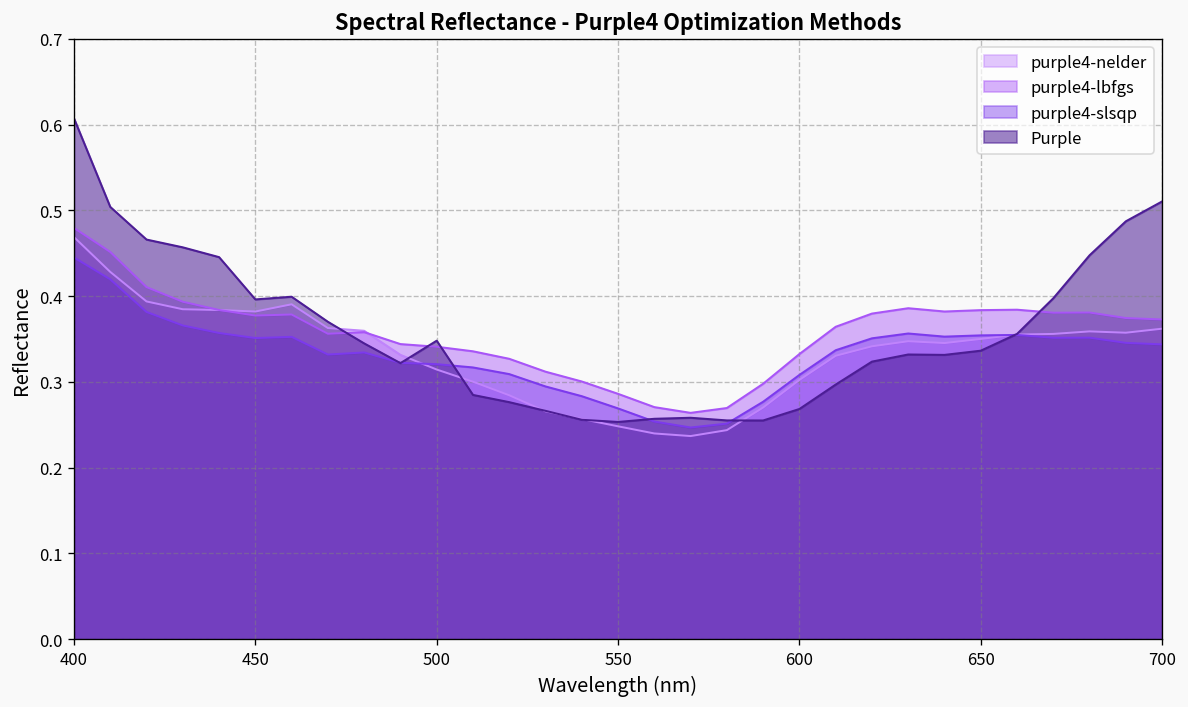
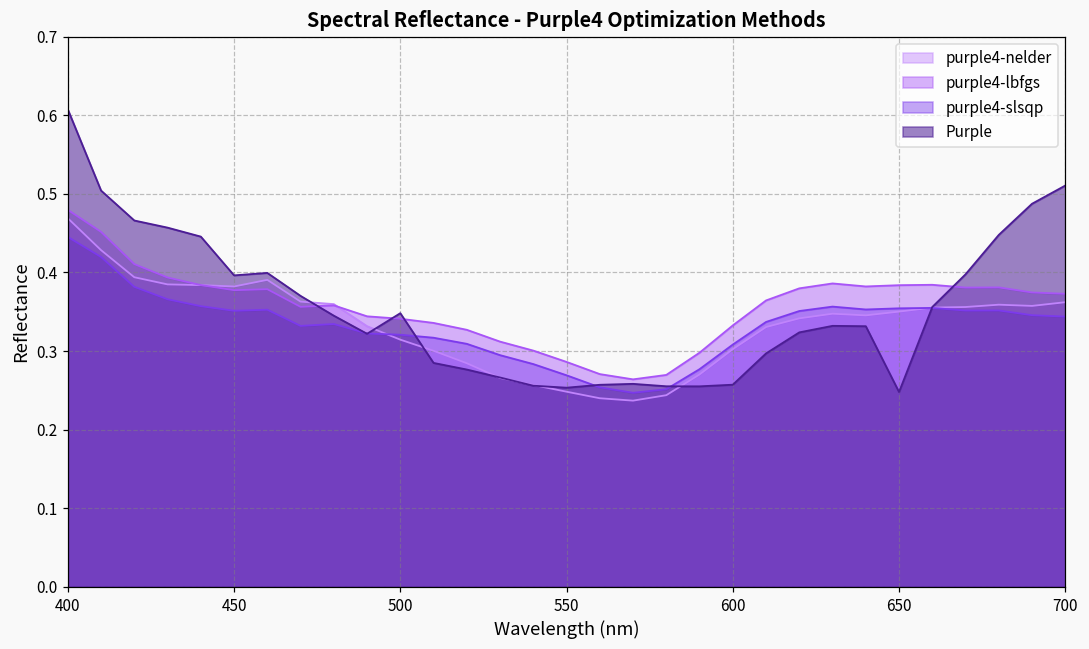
  {
    "Purple": {
      "400": 0.61,
      "450": 0.40,
      "500": 0.35,
      "550": 0.25,
-     "600": 0.27,
-     "650": 0.34,
+     "600": 0.26,
+     "650": 0.25,
      "700": 0.51
    }
  }
